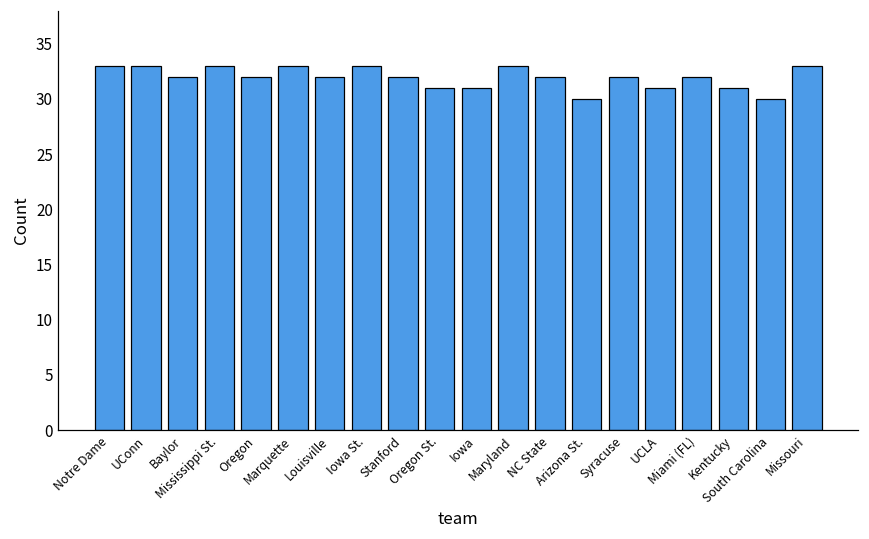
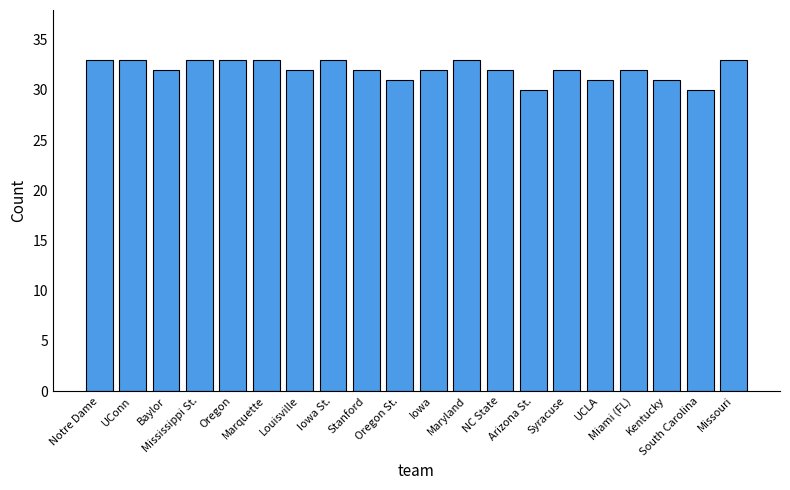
  {
    "Notre Dame": 33,
    "UConn": 33,
    "Baylor": 32,
    "Mississippi St.": 33,
-   "Oregon": 32,
+   "Oregon": 33,
    "Marquette": 33,
    "Louisville": 32,
    "Iowa St.": 33,
    "Stanford": 32,
    "Oregon St.": 31,
-   "Iowa": 31,
+   "Iowa": 32,
    "Maryland": 33,
    "NC State": 32,
    "Arizona St.": 30,
    "Syracuse": 32,
    "UCLA": 31,
    "Miami (FL)": 32,
    "Kentucky": 31,
    "South Carolina": 30,
    "Missouri": 33
  }
